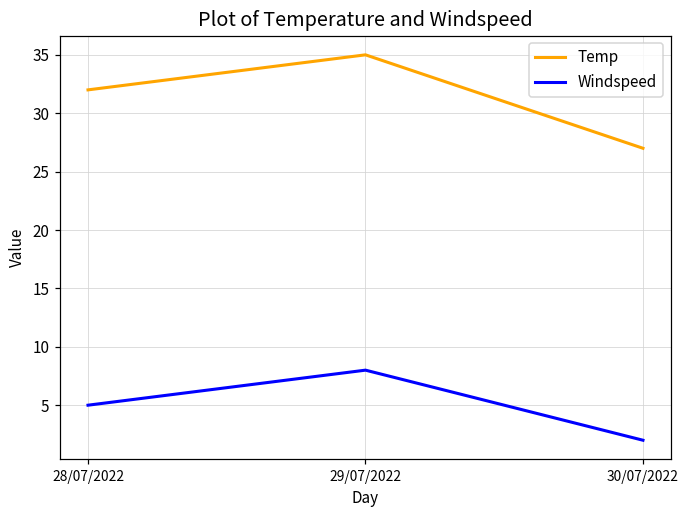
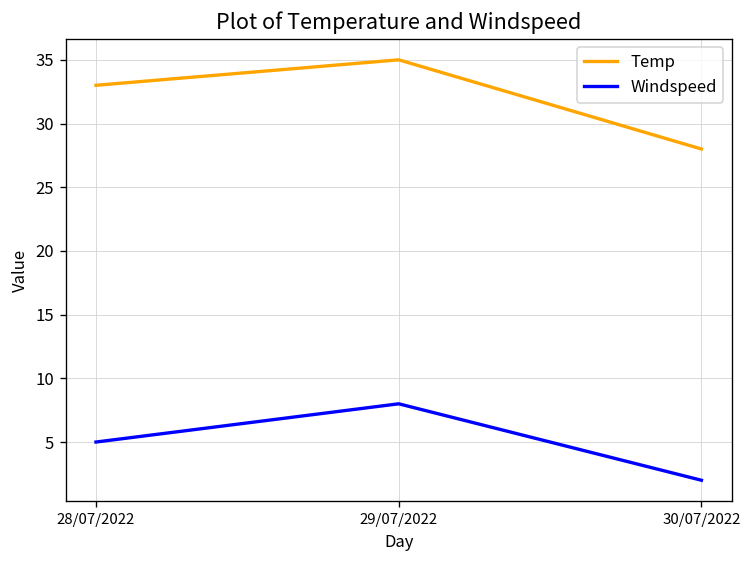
  {
    "Temp": {
-     "28/07/2022": 32,
+     "28/07/2022": 33,
      "29/07/2022": 35,
-     "30/07/2022": 27
+     "30/07/2022": 28
    },
    "Windspeed": {
      "28/07/2022": 5,
      "29/07/2022": 8,
      "30/07/2022": 2
    }
  }
